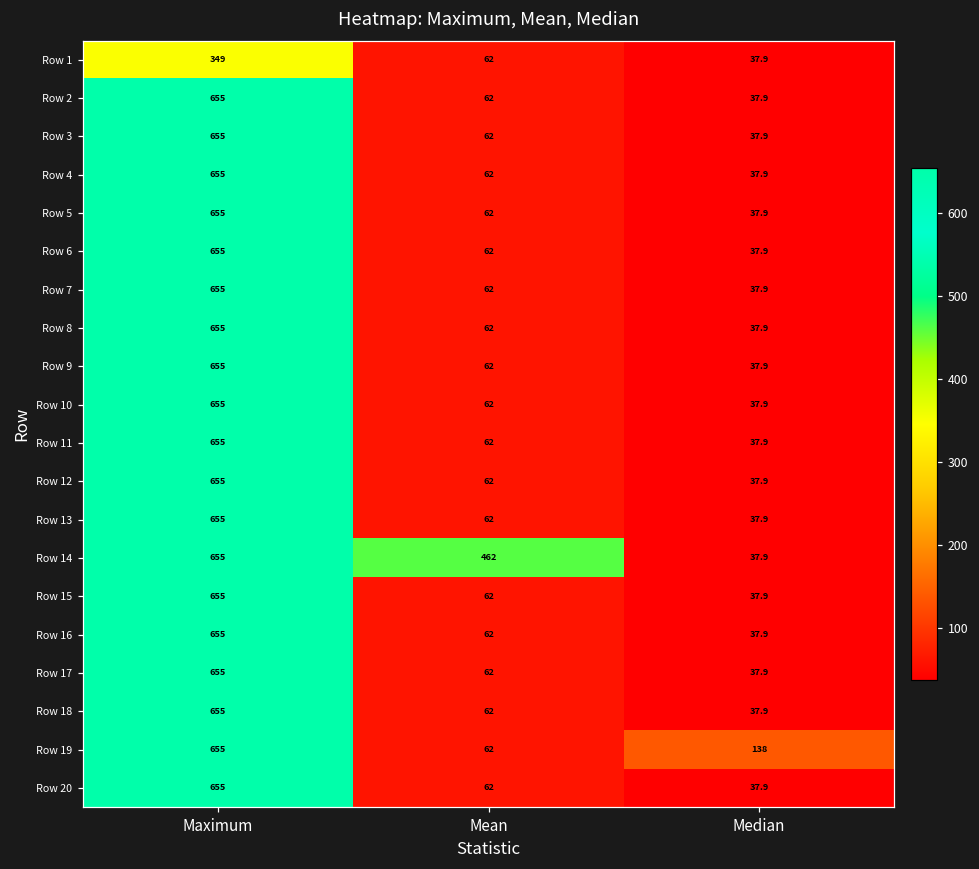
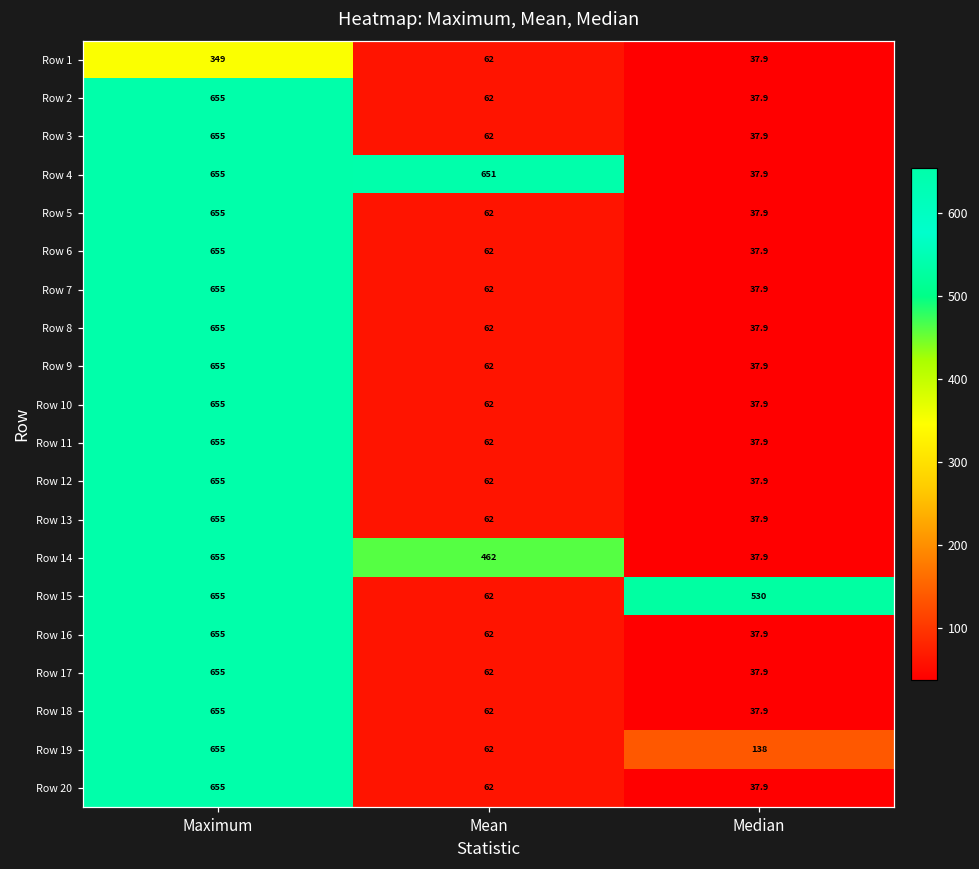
  {
    "Row 1": {
      "Maximum": 349,
      "Mean": 62,
      "Median": 37.9
    },
    "Row 2": {
      "Maximum": 655,
      "Mean": 62,
      "Median": 37.9
    },
    "Row 3": {
      "Maximum": 655,
      "Mean": 62,
      "Median": 37.9
    },
    "Row 4": {
      "Maximum": 655,
-     "Mean": 62,
+     "Mean": 651,
      "Median": 37.9
    },
    "Row 5": {
      "Maximum": 655,
      "Mean": 62,
      "Median": 37.9
    },
    "Row 6": {
      "Maximum": 655,
      "Mean": 62,
      "Median": 37.9
    },
    "Row 7": {
      "Maximum": 655,
      "Mean": 62,
      "Median": 37.9
    },
    "Row 8": {
      "Maximum": 655,
      "Mean": 62,
      "Median": 37.9
    },
    "Row 9": {
      "Maximum": 655,
      "Mean": 62,
      "Median": 37.9
    },
    "Row 10": {
      "Maximum": 655,
      "Mean": 62,
      "Median": 37.9
    },
    "Row 11": {
      "Maximum": 655,
      "Mean": 62,
      "Median": 37.9
    },
    "Row 12": {
      "Maximum": 655,
      "Mean": 62,
      "Median": 37.9
    },
    "Row 13": {
      "Maximum": 655,
      "Mean": 62,
      "Median": 37.9
    },
    "Row 14": {
      "Maximum": 655,
      "Mean": 462,
      "Median": 37.9
    },
    "Row 15": {
      "Maximum": 655,
      "Mean": 62,
-     "Median": 37.9
+     "Median": 530
    },
    "Row 16": {
      "Maximum": 655,
      "Mean": 62,
      "Median": 37.9
    },
    "Row 17": {
      "Maximum": 655,
      "Mean": 62,
      "Median": 37.9
    },
    "Row 18": {
      "Maximum": 655,
      "Mean": 62,
      "Median": 37.9
    },
    "Row 19": {
      "Maximum": 655,
      "Mean": 62,
      "Median": 138
    },
    "Row 20": {
      "Maximum": 655,
      "Mean": 62,
      "Median": 37.9
    }
  }
